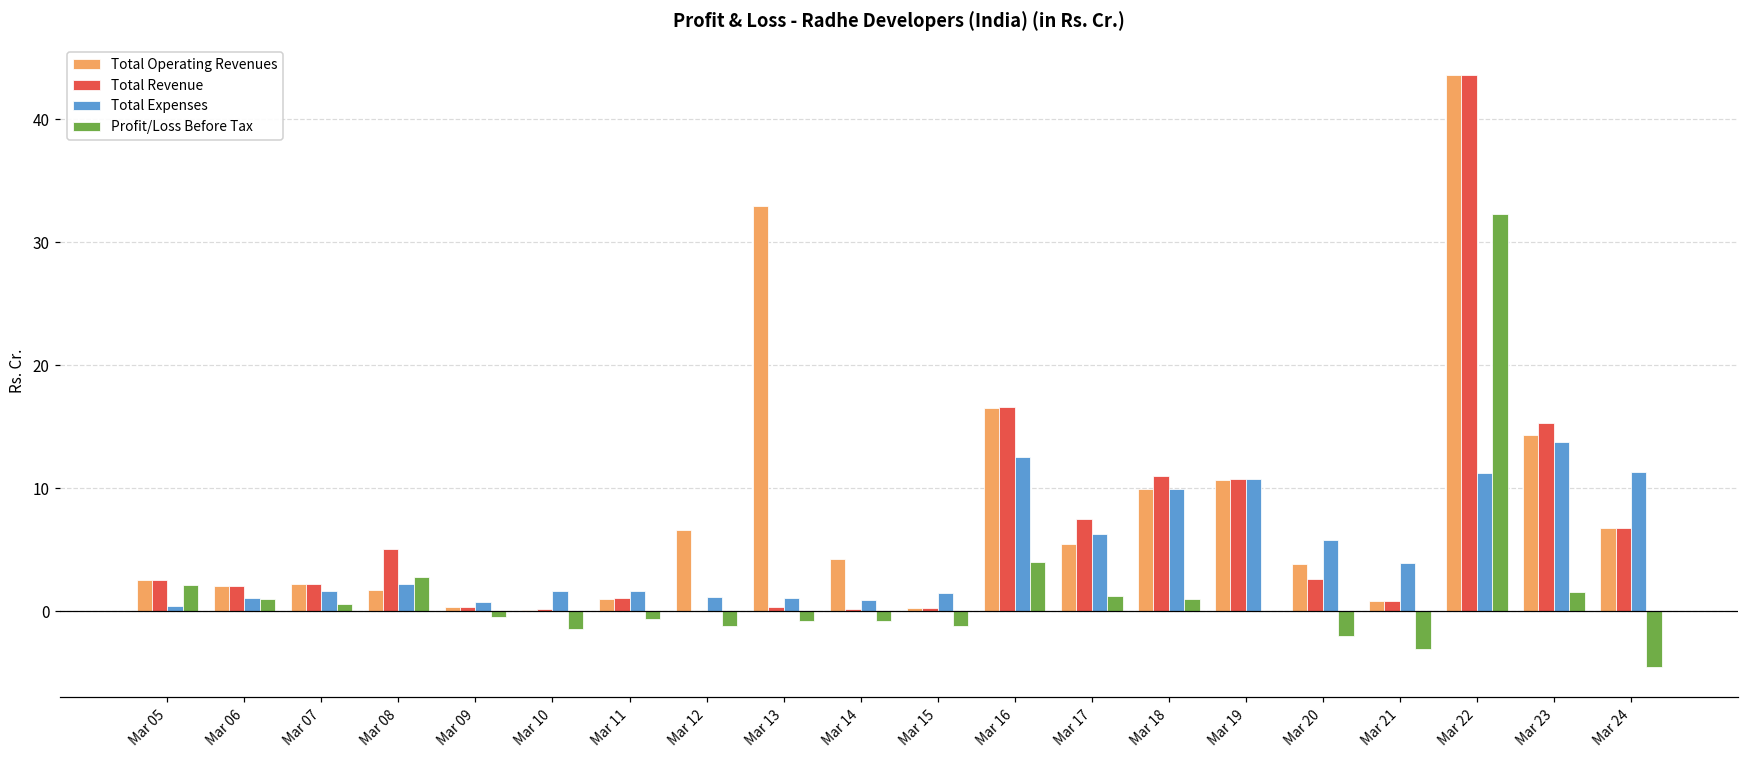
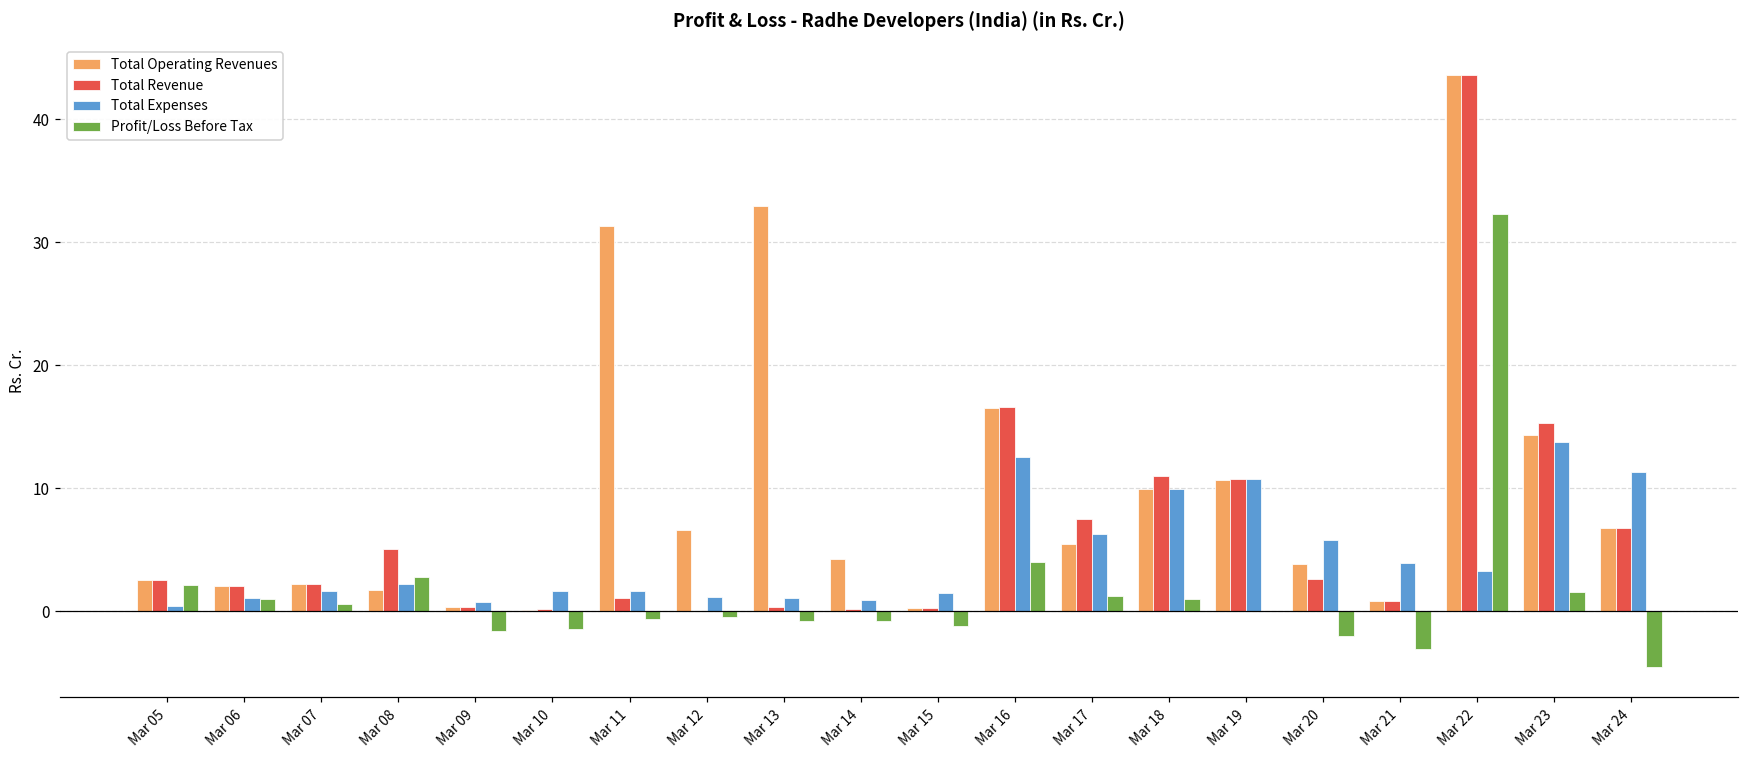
  {
    "Total Operating Revenues": {
      "Mar 05": 2.6,
      "Mar 06": 2.1,
      "Mar 07": 2.2,
      "Mar 08": 1.8,
      "Mar 09": 0.4,
-     "Mar 11": 1.0,
+     "Mar 11": 31.3,
      "Mar 12": 6.7,
      "Mar 13": 32.9,
      "Mar 14": 4.3,
      "Mar 15": 0.3,
      "Mar 16": 16.6,
      "Mar 17": 5.5,
      "Mar 18": 10.0,
      "Mar 19": 10.7,
      "Mar 20": 3.9,
      "Mar 21": 0.9,
      "Mar 22": 43.6,
      "Mar 23": 14.3,
      "Mar 24": 6.8
    },
    "Total Revenue": {
      "Mar 05": 2.6,
      "Mar 06": 2.1,
      "Mar 07": 2.3,
      "Mar 08": 5.1,
      "Mar 09": 0.4,
      "Mar 10": 0.2,
      "Mar 11": 1.1,
      "Mar 13": 0.4,
      "Mar 15": 0.3,
      "Mar 16": 16.6,
      "Mar 17": 7.5,
      "Mar 18": 11.0,
      "Mar 19": 10.8,
      "Mar 20": 2.6,
      "Mar 21": 0.9,
      "Mar 22": 43.6,
      "Mar 23": 15.3,
      "Mar 24": 6.8
    },
    "Total Expenses": {
      "Mar 05": 0.4,
      "Mar 06": 1.1,
      "Mar 07": 1.7,
      "Mar 08": 2.3,
      "Mar 09": 0.8,
      "Mar 10": 1.7,
      "Mar 11": 1.7,
      "Mar 12": 1.2,
      "Mar 13": 1.1,
      "Mar 14": 1.0,
      "Mar 15": 1.5,
      "Mar 16": 12.6,
      "Mar 17": 6.3,
      "Mar 18": 10.0,
      "Mar 19": 10.8,
      "Mar 20": 5.8,
      "Mar 21": 3.9,
-     "Mar 22": 11.3,
+     "Mar 22": 3.3,
      "Mar 23": 13.8,
      "Mar 24": 11.3
    },
    "Profit/Loss Before Tax": {
      "Mar 05": 2.1,
      "Mar 06": 1.0,
      "Mar 07": 0.6,
      "Mar 08": 2.8,
-     "Mar 09": -0.4,
+     "Mar 09": -1.6,
      "Mar 10": -1.5,
      "Mar 11": -0.6,
-     "Mar 12": -1.2,
+     "Mar 12": -0.4,
      "Mar 13": -0.8,
      "Mar 14": -0.8,
      "Mar 15": -1.2,
      "Mar 16": 4.1,
      "Mar 17": 1.3,
      "Mar 18": 1.0,
      "Mar 20": -2.0,
      "Mar 21": -3.0,
      "Mar 22": 32.3,
      "Mar 23": 1.6,
      "Mar 24": -4.6
    }
  }
